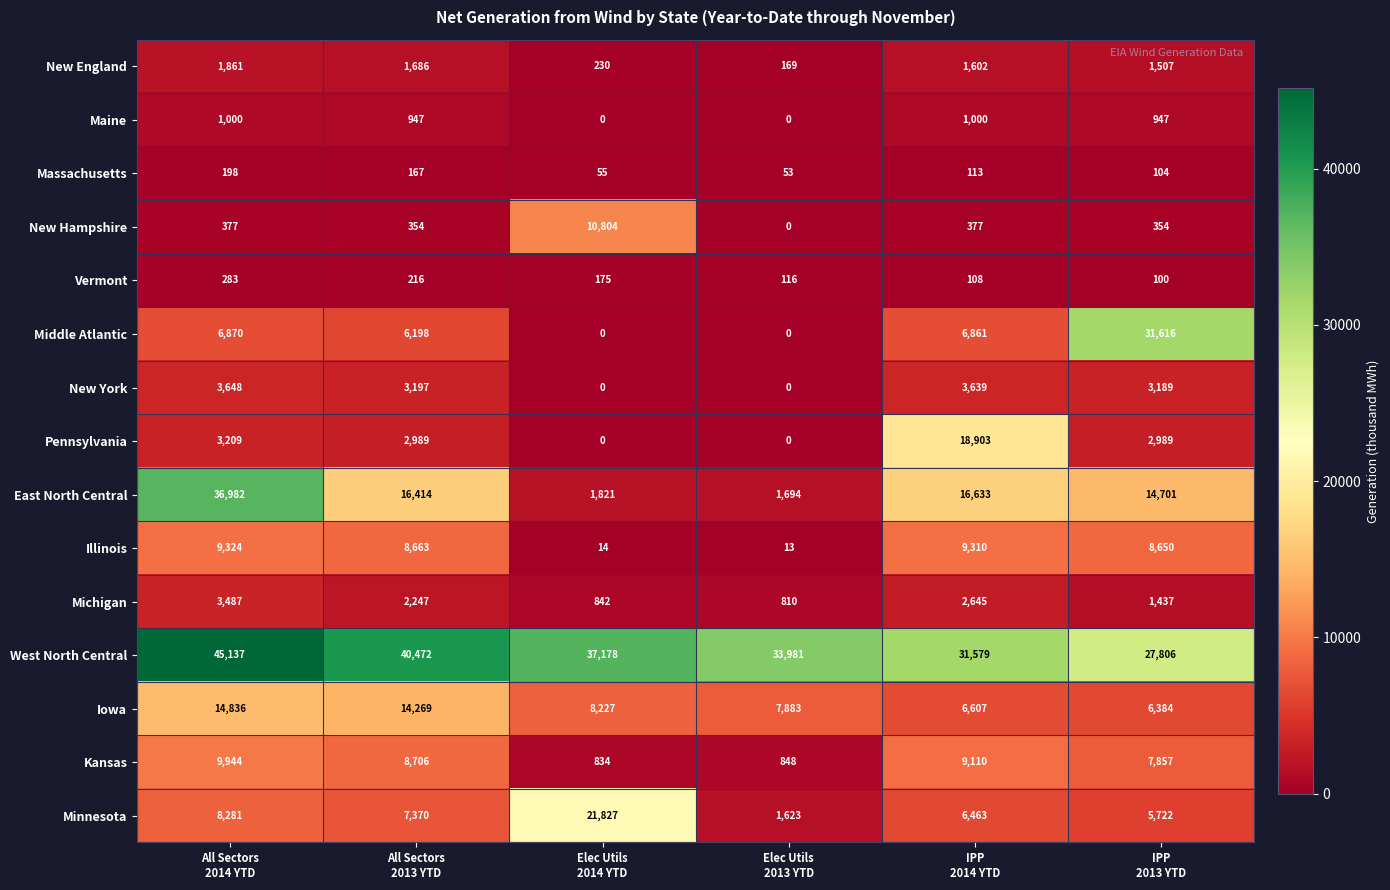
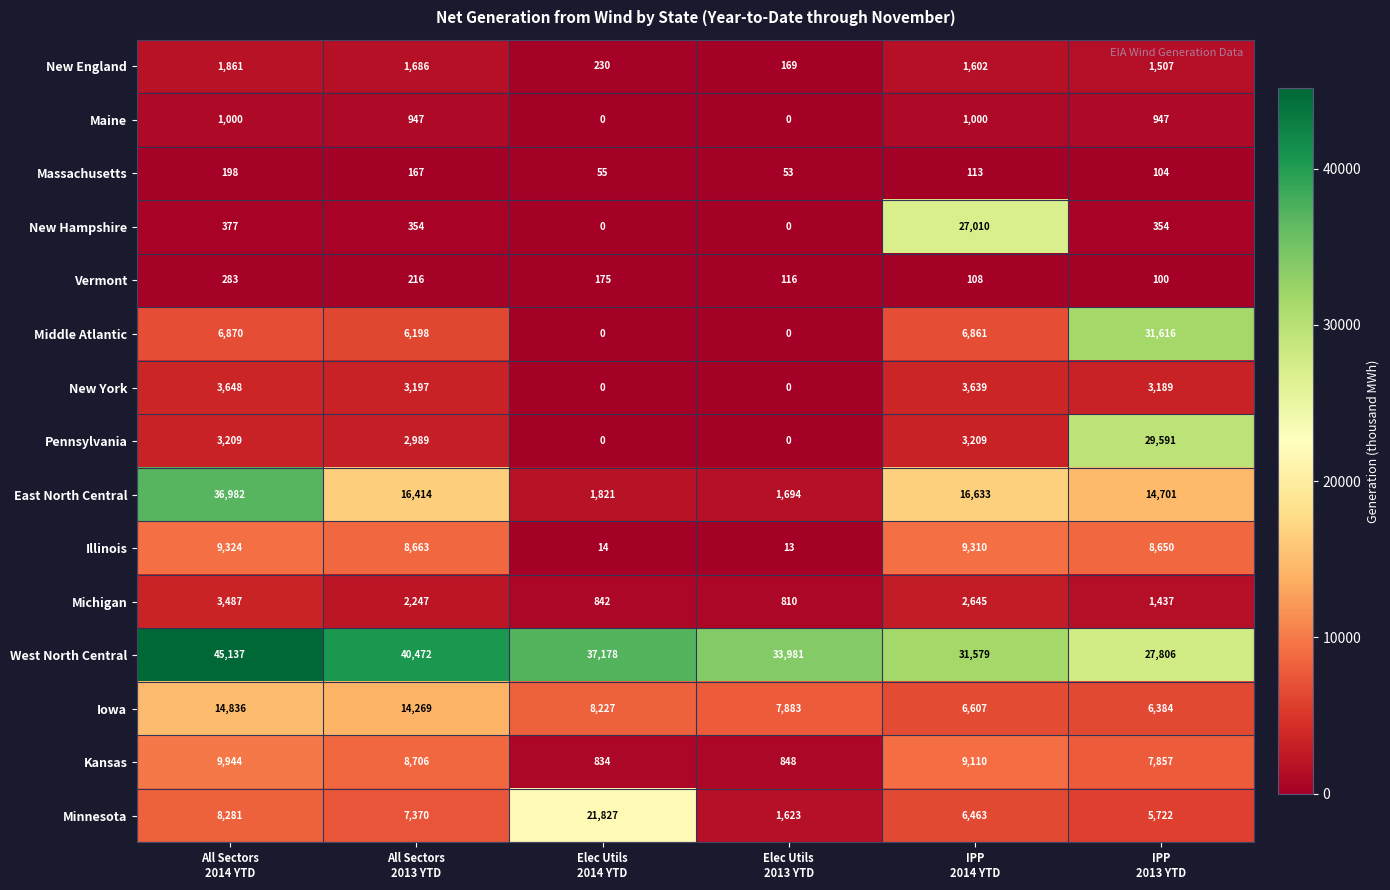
  {
    "New England": {
      "All Sectors 2014 YTD": "1,861",
      "All Sectors 2013 YTD": "1,686",
      "Elec Utils 2014 YTD": "230",
      "Elec Utils 2013 YTD": "169",
      "IPP 2014 YTD": "1,602"
    },
    "Maine": {
      "All Sectors 2014 YTD": "1,000",
      "All Sectors 2013 YTD": "947",
      "Elec Utils 2014 YTD": "0",
      "Elec Utils 2013 YTD": "0",
      "IPP 2014 YTD": "1,000",
      "IPP 2013 YTD": "947"
    },
    "Massachusetts": {
      "All Sectors 2014 YTD": "198",
      "All Sectors 2013 YTD": "167",
      "Elec Utils 2014 YTD": "55",
      "Elec Utils 2013 YTD": "53",
      "IPP 2014 YTD": "113",
      "IPP 2013 YTD": "104"
    },
    "New Hampshire": {
      "All Sectors 2014 YTD": "377",
      "All Sectors 2013 YTD": "354",
-     "Elec Utils 2014 YTD": "10,804",
+     "Elec Utils 2014 YTD": "0",
      "Elec Utils 2013 YTD": "0",
-     "IPP 2014 YTD": "377",
+     "IPP 2014 YTD": "27,010",
      "IPP 2013 YTD": "354"
    },
    "Vermont": {
      "All Sectors 2014 YTD": "283",
      "All Sectors 2013 YTD": "216",
      "Elec Utils 2014 YTD": "175",
      "Elec Utils 2013 YTD": "116",
      "IPP 2014 YTD": "108",
      "IPP 2013 YTD": "100"
    },
    "Middle Atlantic": {
      "All Sectors 2014 YTD": "6,870",
      "All Sectors 2013 YTD": "6,198",
      "Elec Utils 2014 YTD": "0",
      "Elec Utils 2013 YTD": "0",
      "IPP 2014 YTD": "6,861",
      "IPP 2013 YTD": "31,616"
    },
    "New York": {
      "All Sectors 2014 YTD": "3,648",
      "All Sectors 2013 YTD": "3,197",
      "Elec Utils 2014 YTD": "0",
      "Elec Utils 2013 YTD": "0",
      "IPP 2014 YTD": "3,639",
      "IPP 2013 YTD": "3,189"
    },
    "Pennsylvania": {
      "All Sectors 2014 YTD": "3,209",
      "All Sectors 2013 YTD": "2,989",
      "Elec Utils 2014 YTD": "0",
      "Elec Utils 2013 YTD": "0",
-     "IPP 2014 YTD": "18,903",
-     "IPP 2013 YTD": "2,989"
+     "IPP 2014 YTD": "3,209",
+     "IPP 2013 YTD": "29,591"
    },
    "East North Central": {
      "All Sectors 2014 YTD": "36,982",
      "All Sectors 2013 YTD": "16,414",
      "Elec Utils 2014 YTD": "1,821",
      "Elec Utils 2013 YTD": "1,694",
      "IPP 2014 YTD": "16,633",
      "IPP 2013 YTD": "14,701"
    },
    "Illinois": {
      "All Sectors 2014 YTD": "9,324",
      "All Sectors 2013 YTD": "8,663",
      "Elec Utils 2014 YTD": "14",
      "Elec Utils 2013 YTD": "13",
      "IPP 2014 YTD": "9,310",
      "IPP 2013 YTD": "8,650"
    },
    "Michigan": {
      "All Sectors 2014 YTD": "3,487",
      "All Sectors 2013 YTD": "2,247",
      "Elec Utils 2014 YTD": "842",
      "Elec Utils 2013 YTD": "810",
      "IPP 2014 YTD": "2,645",
      "IPP 2013 YTD": "1,437"
    },
    "West North Central": {
      "All Sectors 2014 YTD": "45,137",
      "All Sectors 2013 YTD": "40,472",
      "Elec Utils 2014 YTD": "37,178",
      "Elec Utils 2013 YTD": "33,981",
      "IPP 2014 YTD": "31,579",
      "IPP 2013 YTD": "27,806"
    },
    "Iowa": {
      "All Sectors 2014 YTD": "14,836",
      "All Sectors 2013 YTD": "14,269",
      "Elec Utils 2014 YTD": "8,227",
      "Elec Utils 2013 YTD": "7,883",
      "IPP 2014 YTD": "6,607",
      "IPP 2013 YTD": "6,384"
    },
    "Kansas": {
      "All Sectors 2014 YTD": "9,944",
      "All Sectors 2013 YTD": "8,706",
      "Elec Utils 2014 YTD": "834",
      "Elec Utils 2013 YTD": "848",
      "IPP 2014 YTD": "9,110",
      "IPP 2013 YTD": "7,857"
    },
    "Minnesota": {
      "All Sectors 2014 YTD": "8,281",
      "All Sectors 2013 YTD": "7,370",
      "Elec Utils 2014 YTD": "21,827",
      "Elec Utils 2013 YTD": "1,623",
      "IPP 2014 YTD": "6,463",
      "IPP 2013 YTD": "5,722"
    }
  }
